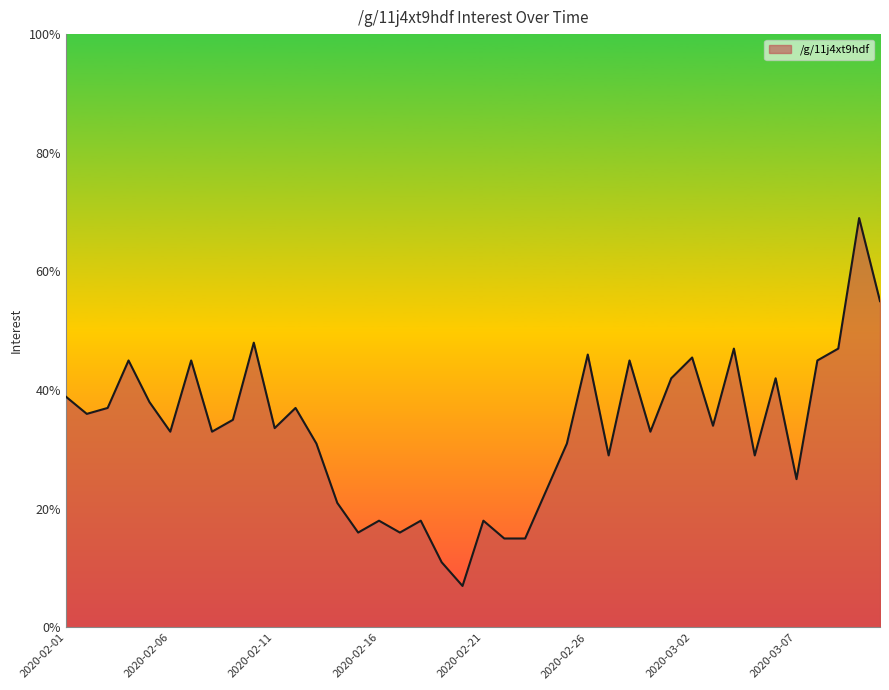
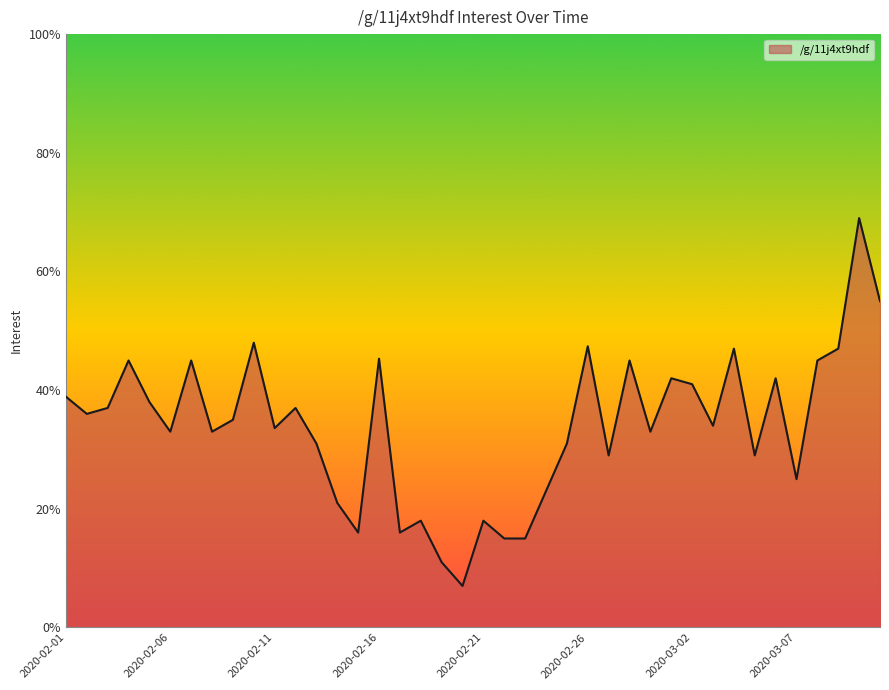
  {
    "2020-02-01": "39%",
    "2020-02-06": "33%",
    "2020-02-11": "34%",
-   "2020-02-16": "18%",
+   "2020-02-16": "45%",
    "2020-02-21": "18%",
-   "2020-02-26": "46%",
-   "2020-03-02": "46%",
+   "2020-02-26": "47%",
+   "2020-03-02": "41%",
    "2020-03-07": "25%"
  }
